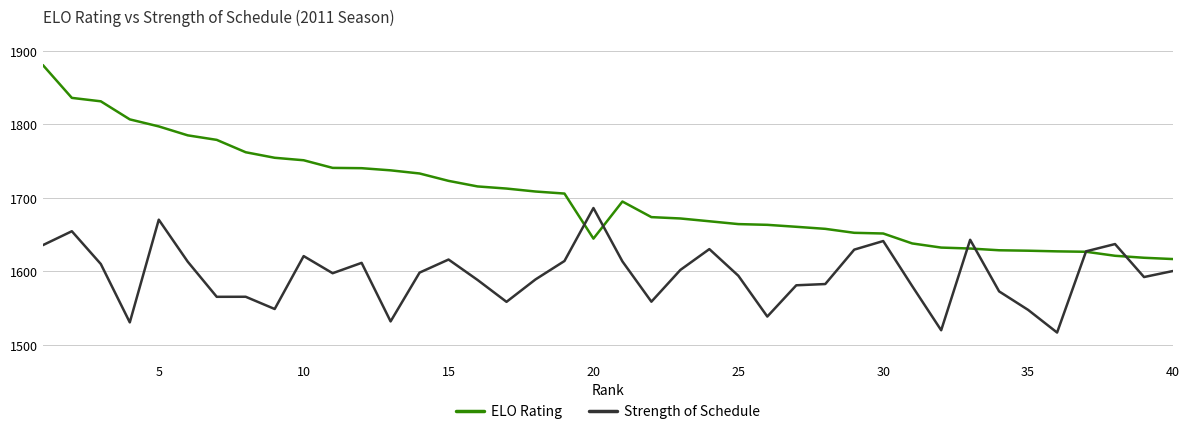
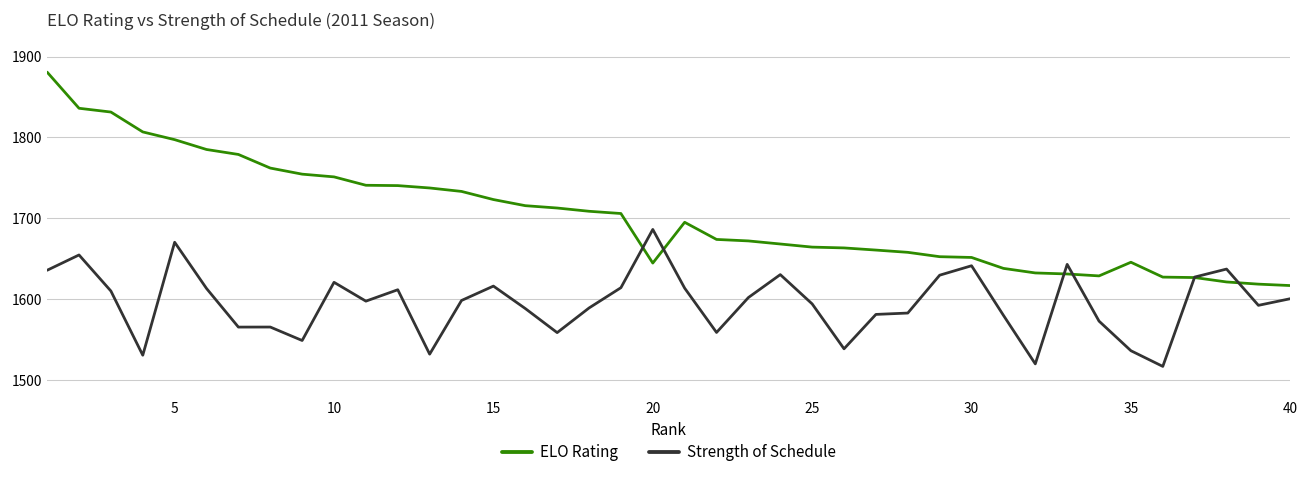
  {
    "ELO Rating": {
      "5": 1800,
      "10": 1750,
      "15": 1720,
      "20": 1640,
      "25": 1660,
      "30": 1650,
-     "35": 1630,
+     "35": 1650,
      "40": 1620
    },
    "Strength of Schedule": {
      "5": 1670,
      "10": 1620,
      "15": 1620,
      "20": 1690,
      "25": 1590,
      "30": 1640,
-     "35": 1550,
+     "35": 1540,
      "40": 1600
    }
  }
